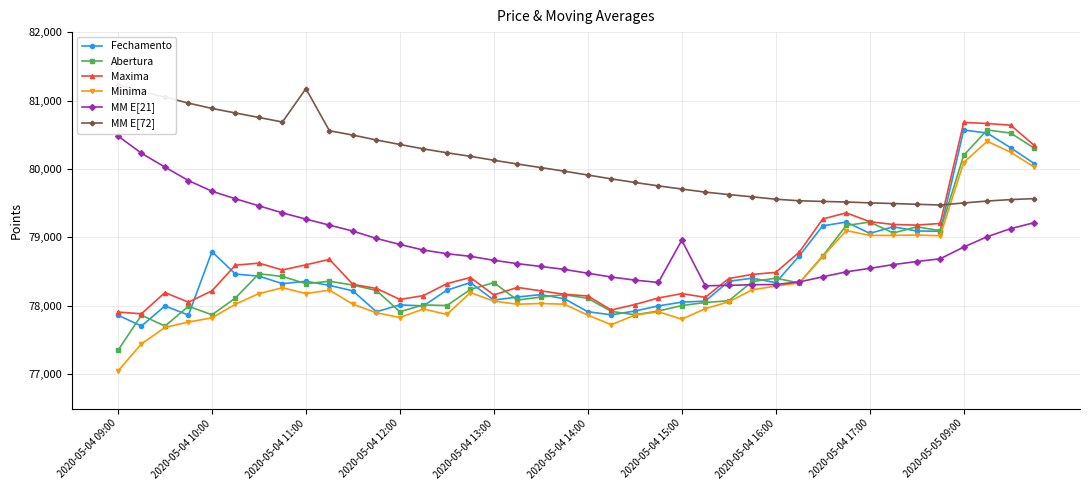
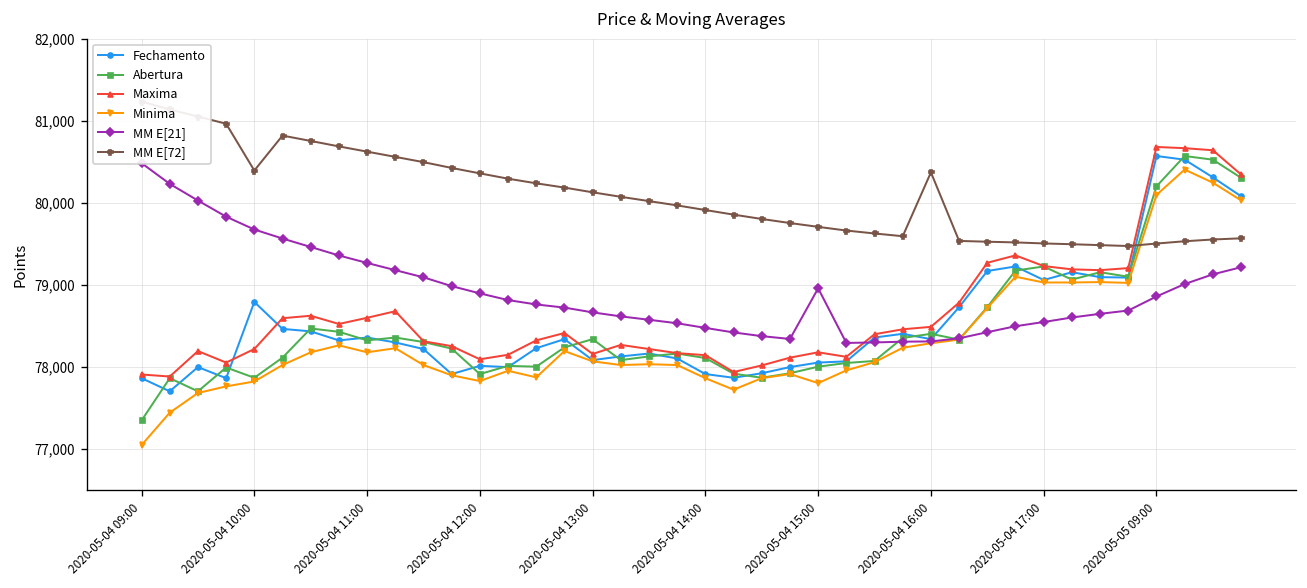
  {
    "Fechamento": {
      "2020-05-04 09:00": "77,900",
      "2020-05-04 10:00": "78,800",
      "2020-05-04 12:00": "78,000",
      "2020-05-04 14:00": "77,900",
      "2020-05-04 15:00": "78,100",
      "2020-05-05 09:00": "80,600"
    },
    "Abertura": {
      "2020-05-04 09:00": "77,400",
      "2020-05-04 10:00": "77,900",
      "2020-05-04 12:00": "77,900",
      "2020-05-04 13:00": "78,300",
      "2020-05-04 15:00": "78,000",
      "2020-05-04 16:00": "78,400",
      "2020-05-05 09:00": "80,200"
    },
    "Maxima": {
      "2020-05-04 09:00": "77,900",
      "2020-05-04 10:00": "78,200",
      "2020-05-04 11:00": "78,600",
      "2020-05-04 12:00": "78,100",
      "2020-05-04 13:00": "78,200",
      "2020-05-04 15:00": "78,200",
      "2020-05-04 16:00": "78,500",
      "2020-05-05 09:00": "80,700"
    },
    "Minima": {
      "2020-05-04 09:00": "77,100",
      "2020-05-04 10:00": "77,800",
      "2020-05-04 11:00": "78,200",
      "2020-05-04 12:00": "77,800",
      "2020-05-04 14:00": "77,900",
      "2020-05-04 15:00": "77,800",
      "2020-05-05 09:00": "80,100"
    },
    "MM E[21]": {
      "2020-05-04 09:00": "80,500",
      "2020-05-04 10:00": "79,700",
      "2020-05-04 11:00": "79,300",
      "2020-05-04 12:00": "78,900",
      "2020-05-04 13:00": "78,700",
      "2020-05-04 14:00": "78,500",
      "2020-05-04 15:00": "79,000",
      "2020-05-04 17:00": "78,500",
      "2020-05-05 09:00": "78,900"
    },
    "MM E[72]": {
-     "2020-05-04 10:00": "80,900",
-     "2020-05-04 11:00": "81,200",
+     "2020-05-04 10:00": "80,400",
+     "2020-05-04 11:00": "80,600",
      "2020-05-04 12:00": "80,400",
      "2020-05-04 13:00": "80,100",
      "2020-05-04 14:00": "79,900",
      "2020-05-04 15:00": "79,700",
-     "2020-05-04 16:00": "79,600",
+     "2020-05-04 16:00": "80,400",
      "2020-05-04 17:00": "79,500",
      "2020-05-05 09:00": "79,500"
    }
  }
